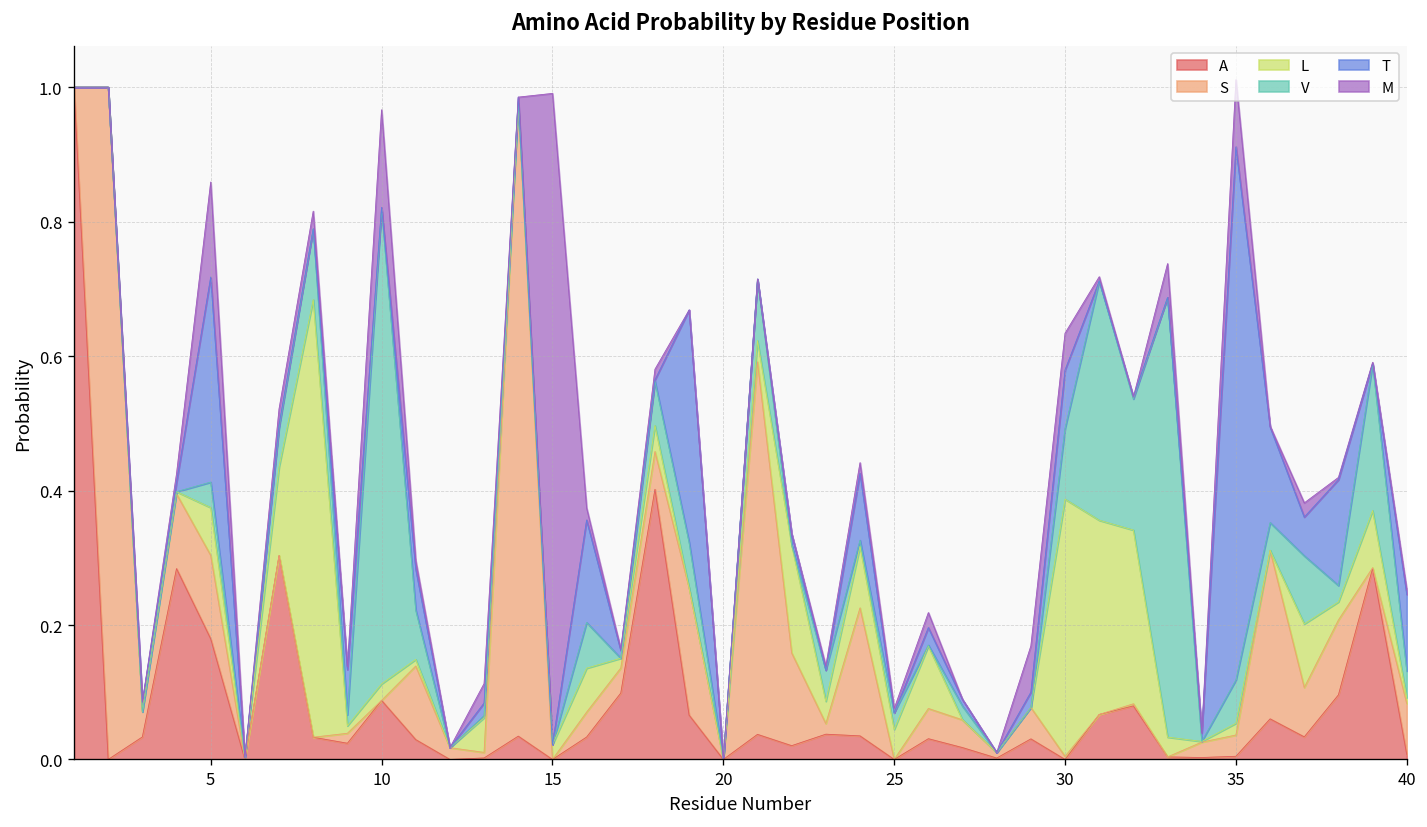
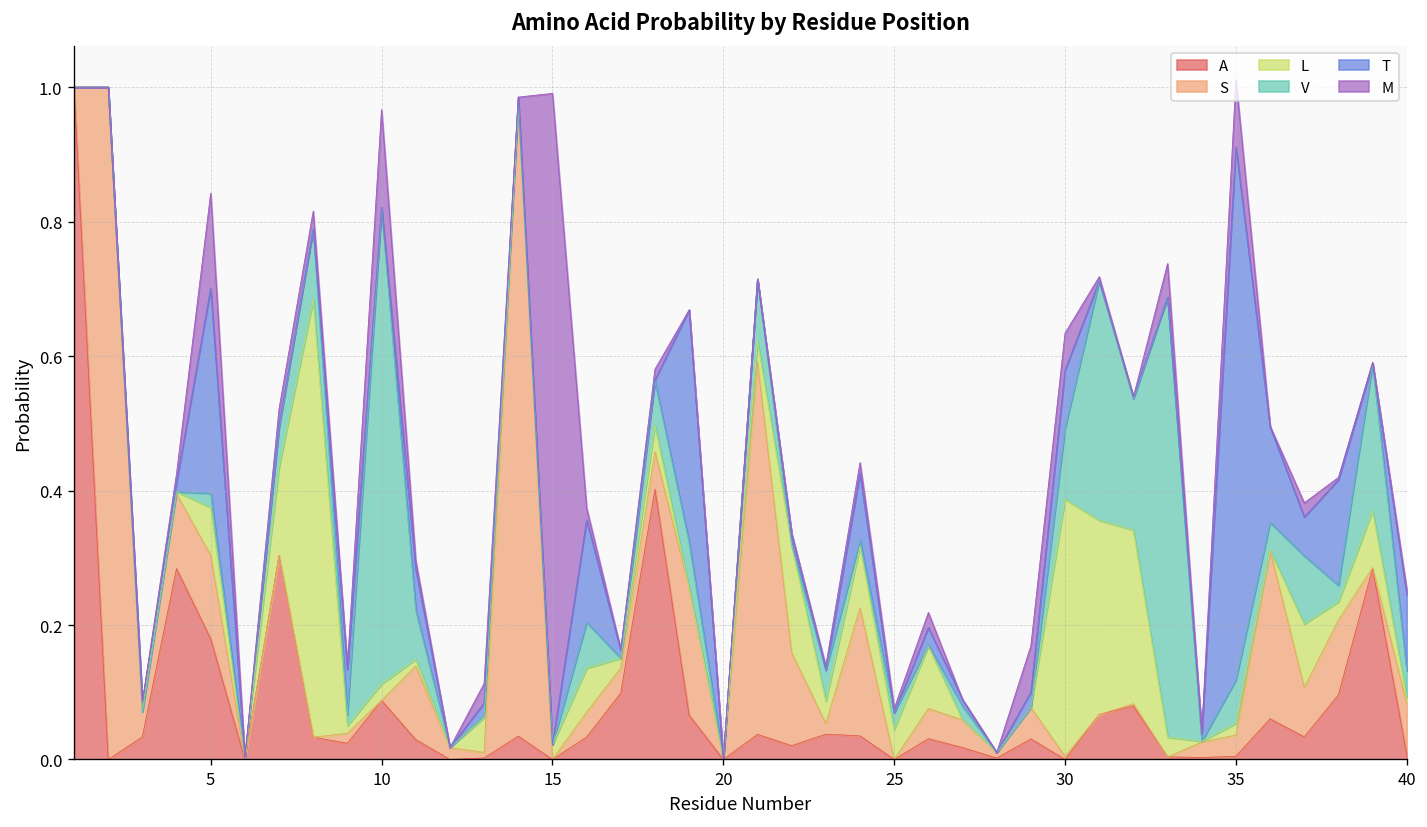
  {
    "A": {
      "5": 0.18,
      "30": 0.00,
      "35": 0.00,
      "40": 0.01
    },
    "S": {
      "5": 0.12,
      "30": 0.00,
      "35": 0.03,
      "40": 0.08
    },
    "L": {
      "5": 0.07,
      "10": 0.02,
      "25": 0.04,
      "30": 0.38,
      "35": 0.02,
      "40": 0.01
    },
    "V": {
-     "5": 0.04,
+     "5": 0.02,
      "30": 0.11,
      "35": 0.06,
      "40": 0.04
    },
    "T": {
      "5": 0.31,
      "30": 0.09,
      "35": 0.79,
      "40": 0.11
    },
    "M": {
      "5": 0.14,
      "10": 0.15,
      "15": 0.97,
      "25": 0.01,
      "30": 0.05,
      "40": 0.01
    }
  }
